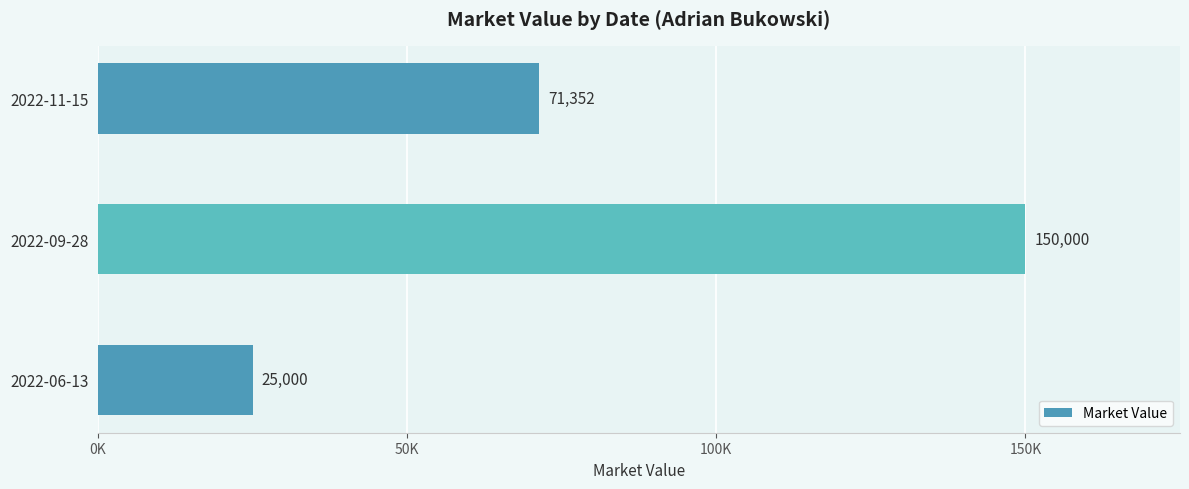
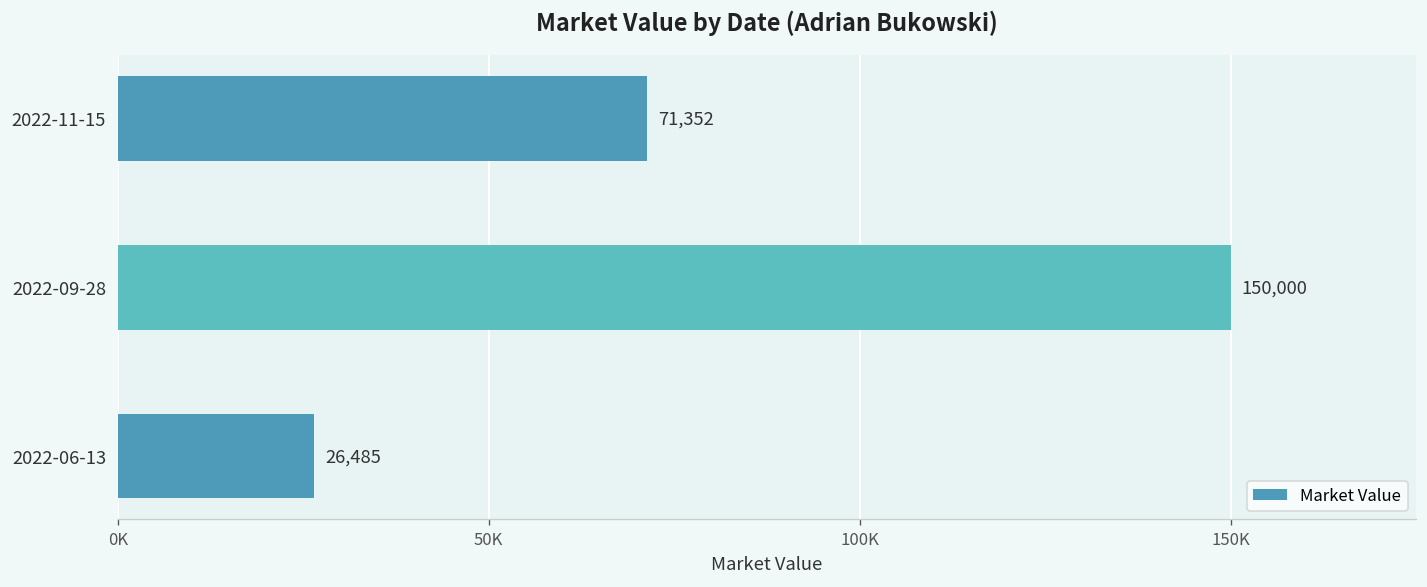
  {
    "2022-11-15": "71,352",
    "2022-09-28": "150,000",
-   "2022-06-13": "25,000"
+   "2022-06-13": "26,485"
  }
